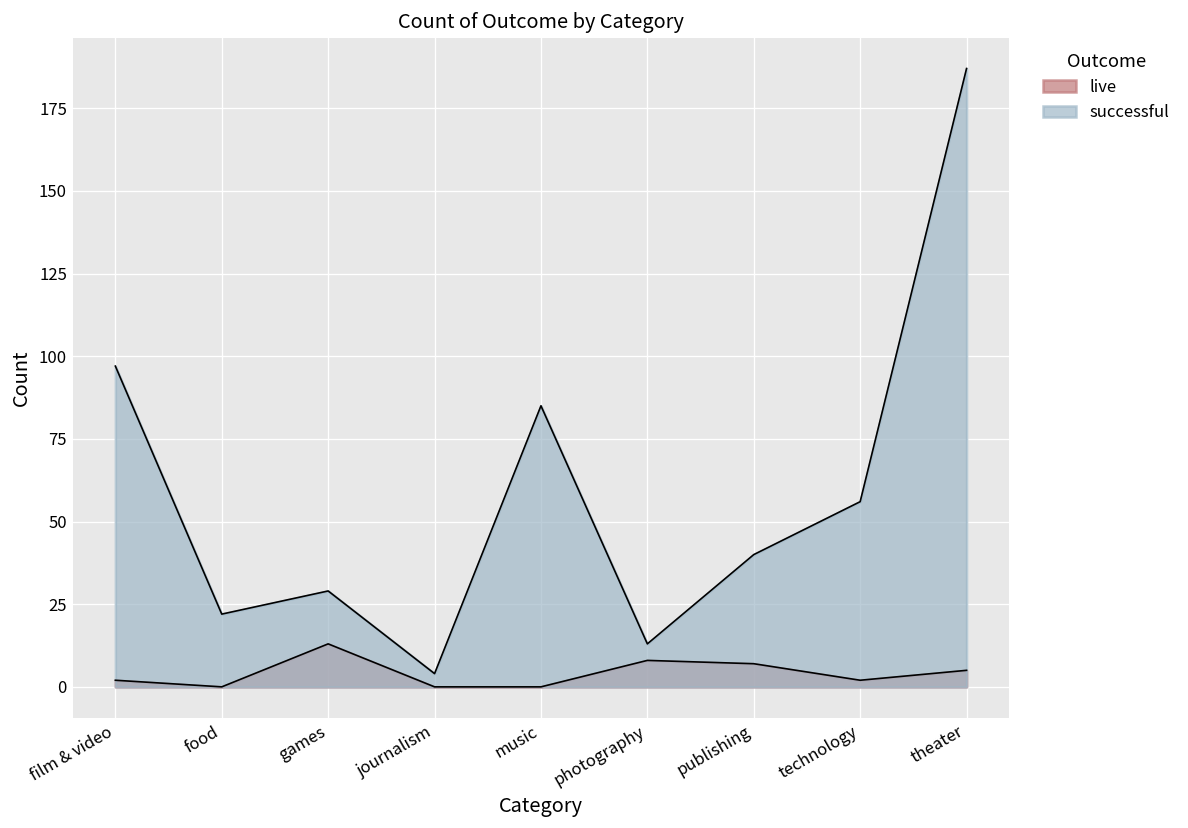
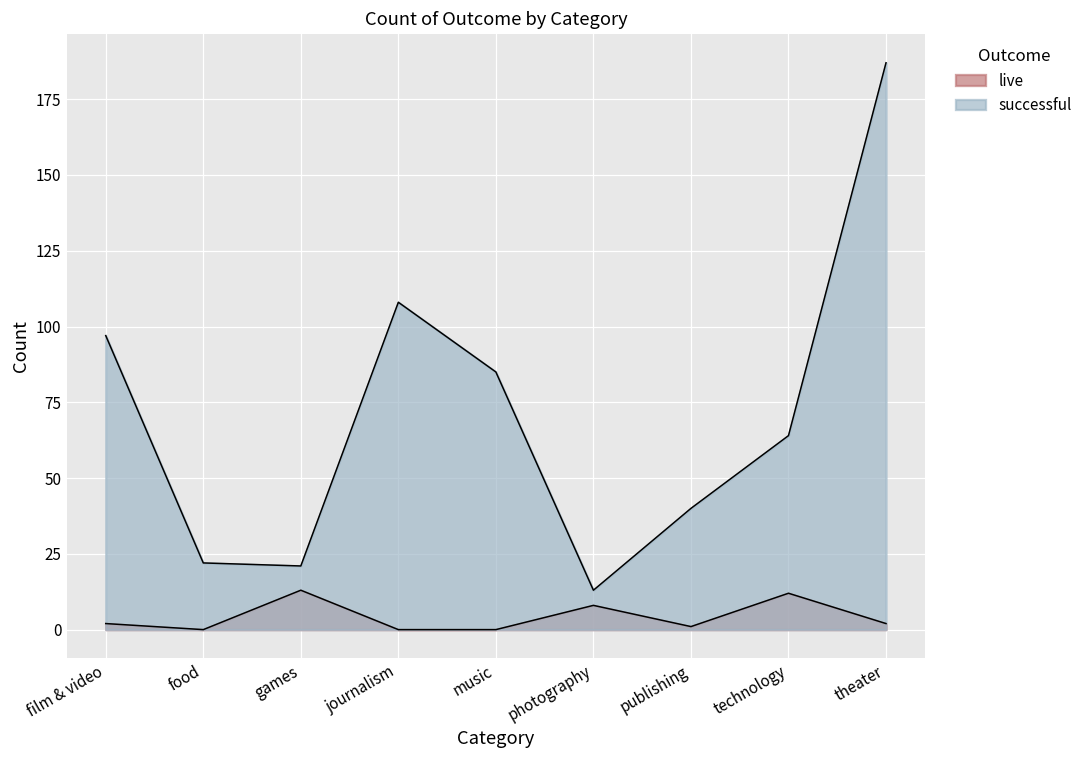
  {
    "live": {
      "film & video": 2,
      "food": 0,
      "games": 13,
      "journalism": 0,
      "music": 0,
      "photography": 8,
-     "publishing": 7,
-     "technology": 2,
-     "theater": 5
+     "publishing": 1,
+     "technology": 12,
+     "theater": 2
    },
    "successful": {
      "film & video": 97,
      "food": 22,
-     "games": 29,
-     "journalism": 4,
+     "games": 21,
+     "journalism": 108,
      "music": 85,
      "photography": 13,
      "publishing": 40,
-     "technology": 56,
+     "technology": 64,
      "theater": 187
    }
  }
